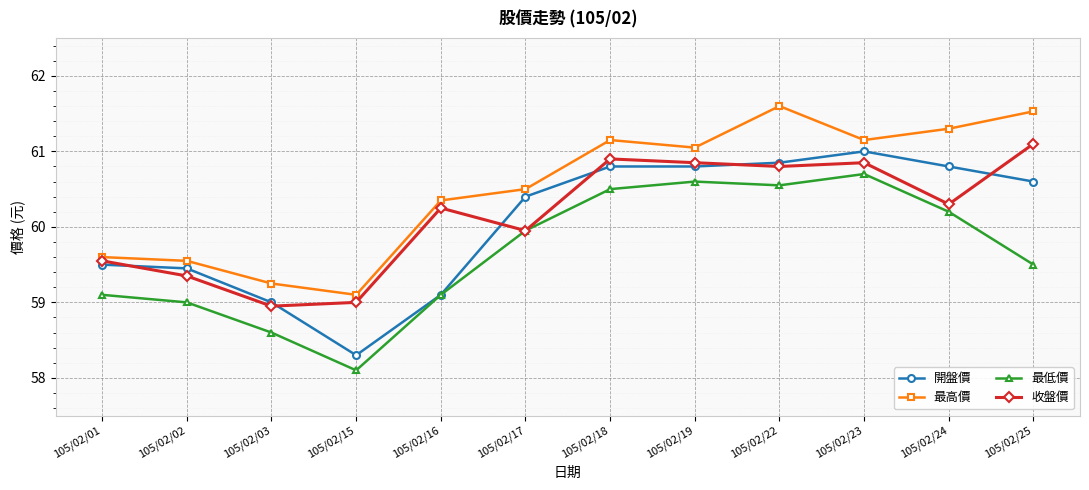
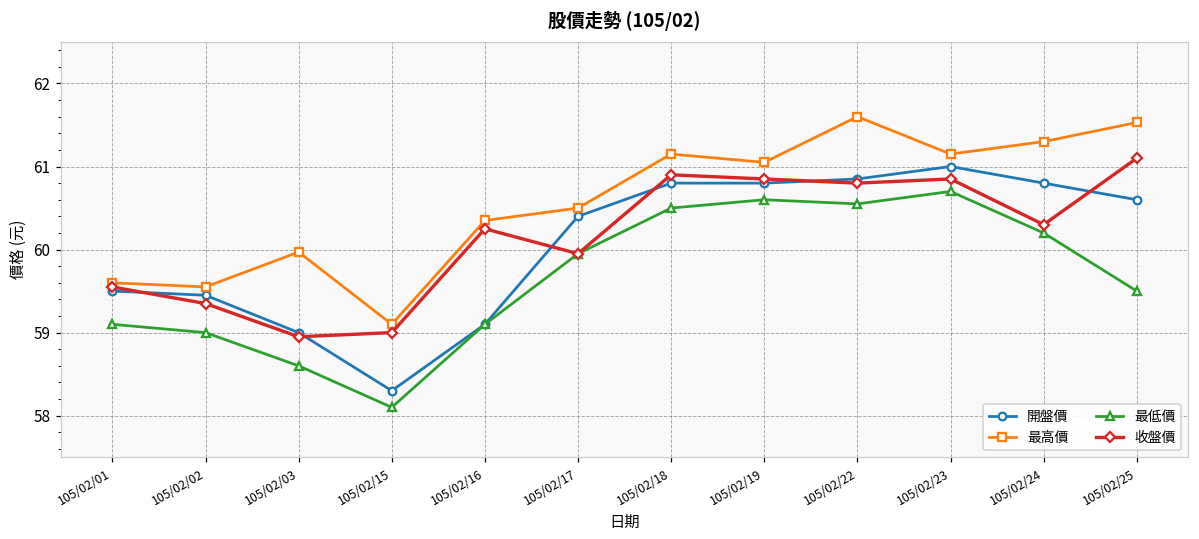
  {
    "開盤價": {
      "105/02/01": 59.5,
      "105/02/02": 59.5,
      "105/02/03": 59.0,
      "105/02/15": 58.3,
      "105/02/17": 60.4,
      "105/02/18": 60.8,
      "105/02/19": 60.8,
      "105/02/22": 60.9,
      "105/02/23": 61.0,
      "105/02/24": 60.8,
      "105/02/25": 60.6
    },
    "最高價": {
      "105/02/01": 59.6,
      "105/02/02": 59.6,
-     "105/02/03": 59.3,
+     "105/02/03": 60.0,
      "105/02/15": 59.1,
      "105/02/16": 60.4,
      "105/02/17": 60.5,
      "105/02/18": 61.2,
      "105/02/19": 61.1,
      "105/02/22": 61.6,
      "105/02/23": 61.2,
      "105/02/24": 61.3,
      "105/02/25": 61.5
    },
    "最低價": {
      "105/02/01": 59.1,
      "105/02/02": 59.0,
      "105/02/03": 58.6,
      "105/02/15": 58.1,
      "105/02/18": 60.5,
      "105/02/19": 60.6,
      "105/02/22": 60.6,
      "105/02/23": 60.7,
      "105/02/24": 60.2,
      "105/02/25": 59.5
    },
    "收盤價": {
      "105/02/01": 59.6,
      "105/02/02": 59.4,
      "105/02/03": 59.0,
      "105/02/15": 59.0,
      "105/02/16": 60.3,
      "105/02/18": 60.9,
      "105/02/19": 60.9,
      "105/02/22": 60.8,
      "105/02/23": 60.9,
      "105/02/24": 60.3,
      "105/02/25": 61.1
    }
  }
